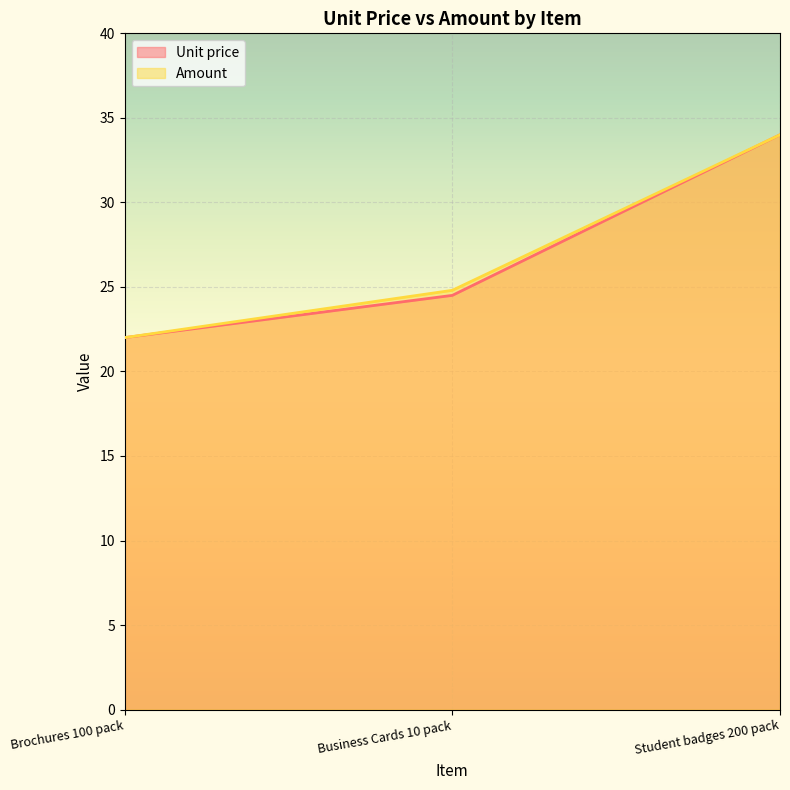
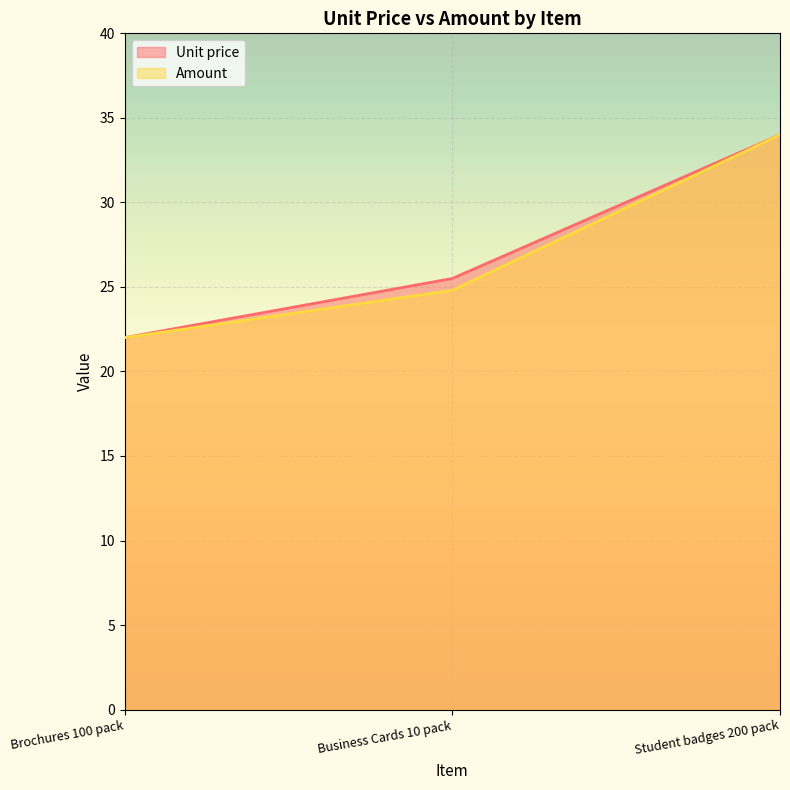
  {
    "Unit price": {
-     "Business Cards 10 pack": 24.5
+     "Business Cards 10 pack": 25.5
    },
    "Amount": {
      "Business Cards 10 pack": 24.8
    }
  }
